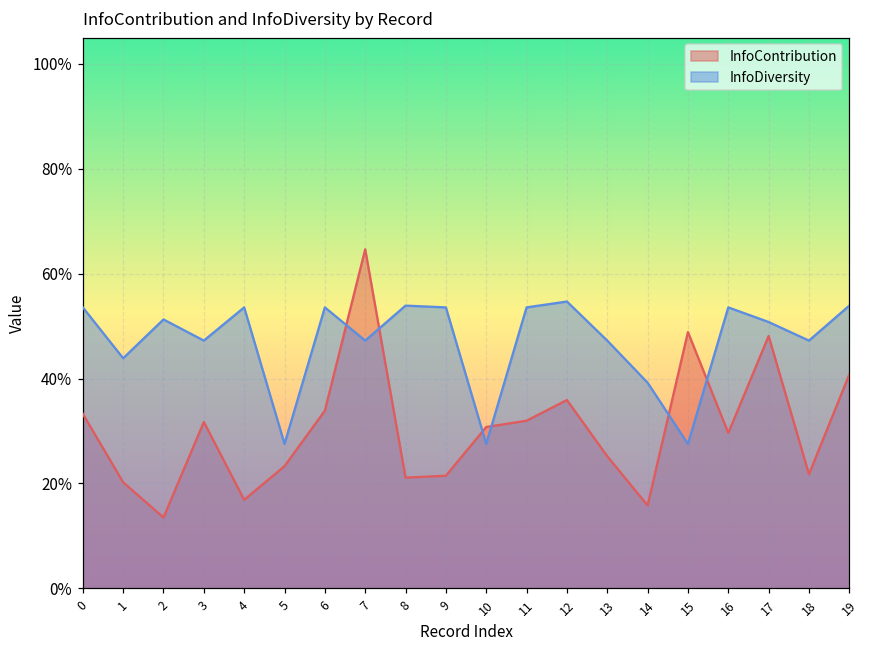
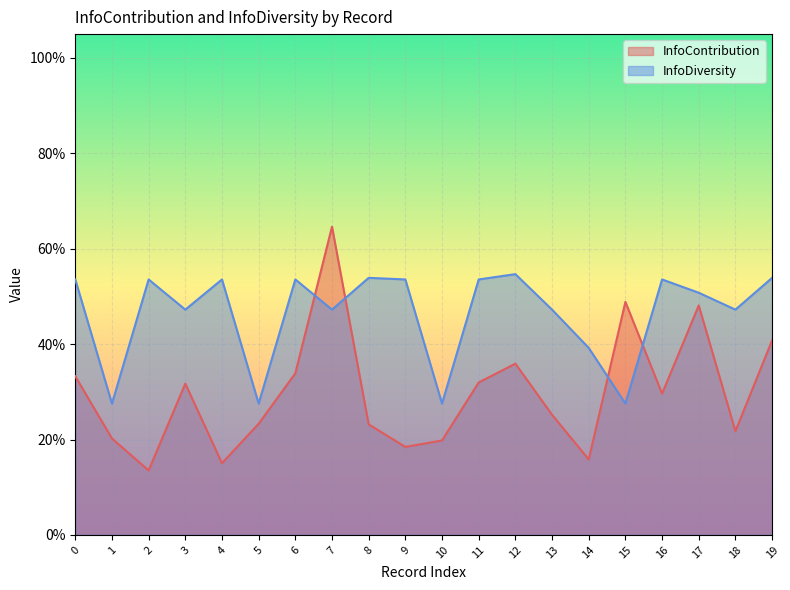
  {
    "InfoContribution": {
      "0": "33%",
      "1": "20%",
      "2": "14%",
      "3": "32%",
-     "4": "17%",
+     "4": "15%",
      "5": "23%",
      "6": "34%",
      "7": "65%",
-     "8": "21%",
-     "9": "21%",
-     "10": "31%",
+     "8": "23%",
+     "9": "18%",
+     "10": "20%",
      "11": "32%",
      "12": "36%",
      "13": "25%",
      "14": "16%",
      "15": "49%",
      "16": "30%",
      "17": "48%",
      "18": "22%",
      "19": "41%"
    },
    "InfoDiversity": {
      "0": "54%",
-     "1": "44%",
-     "2": "51%",
+     "1": "28%",
+     "2": "54%",
      "3": "47%",
      "4": "54%",
      "5": "28%",
      "6": "54%",
      "7": "47%",
      "8": "54%",
      "9": "54%",
      "10": "28%",
      "11": "54%",
      "12": "55%",
      "13": "47%",
      "14": "39%",
      "15": "28%",
      "16": "54%",
      "17": "51%",
      "18": "47%",
      "19": "54%"
    }
  }
